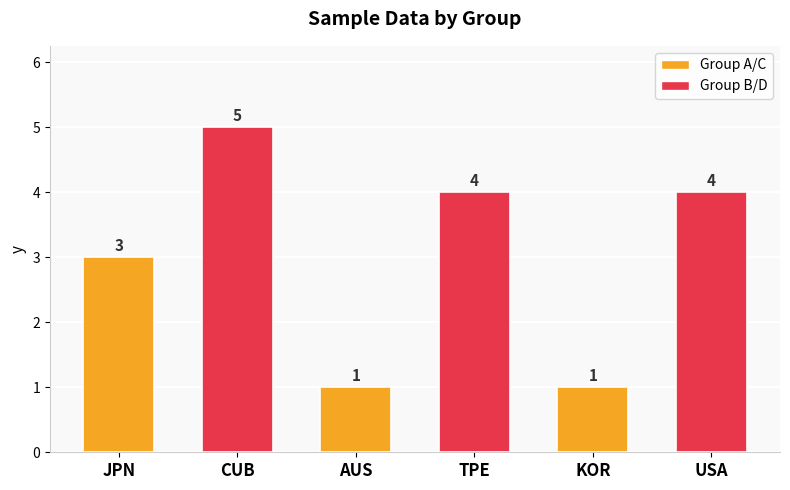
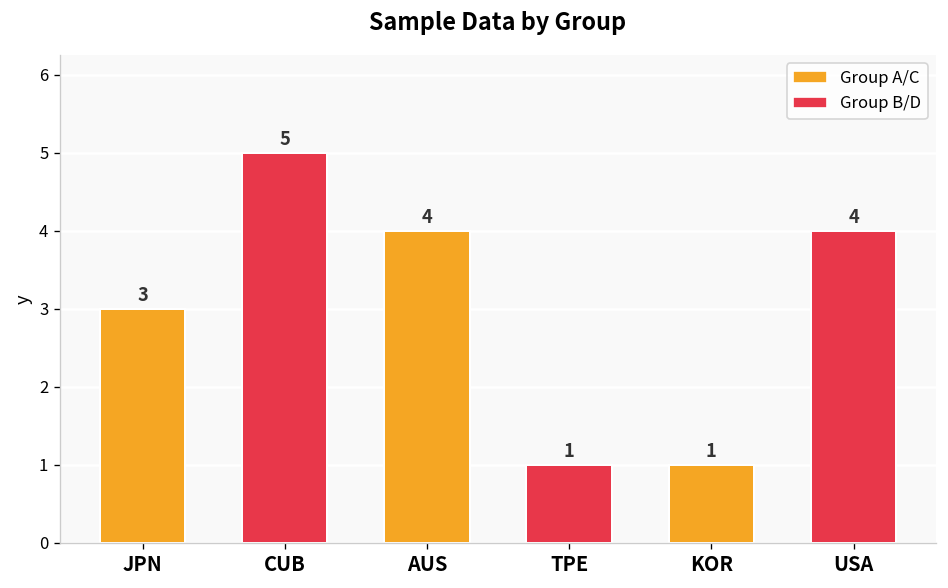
  {
    "JPN": 3,
    "CUB": 5,
-   "AUS": 1,
-   "TPE": 4,
+   "AUS": 4,
+   "TPE": 1,
    "KOR": 1,
    "USA": 4
  }
